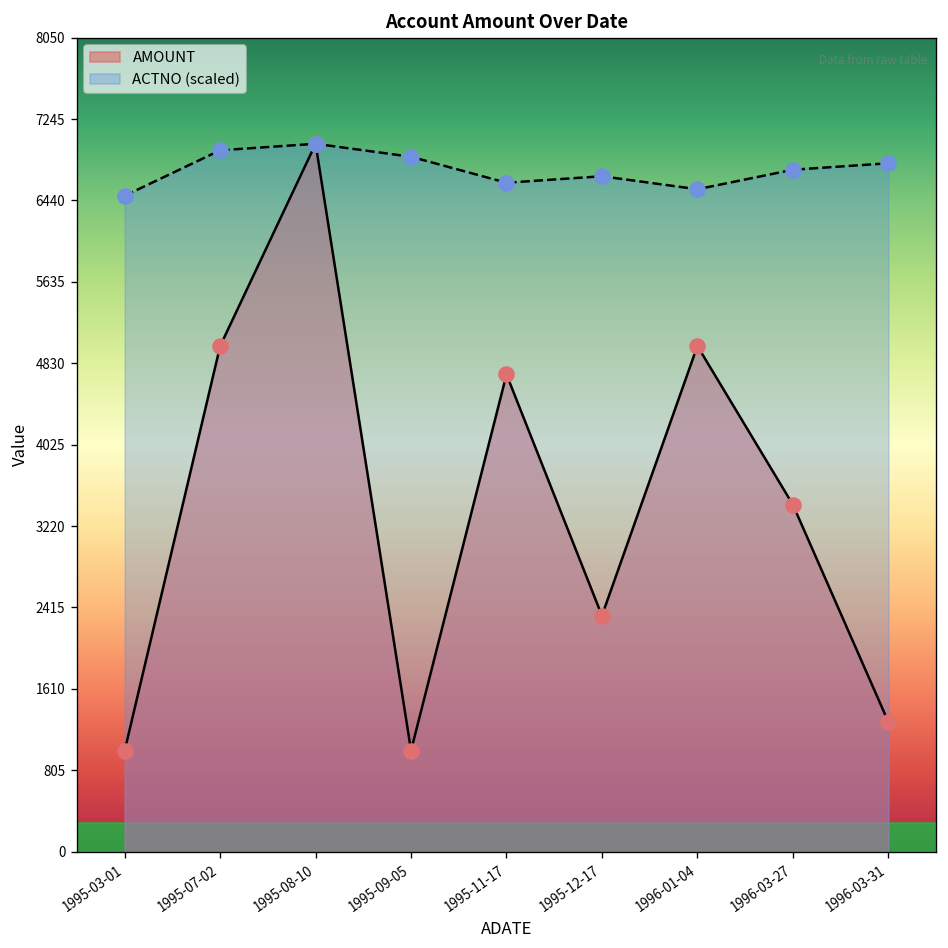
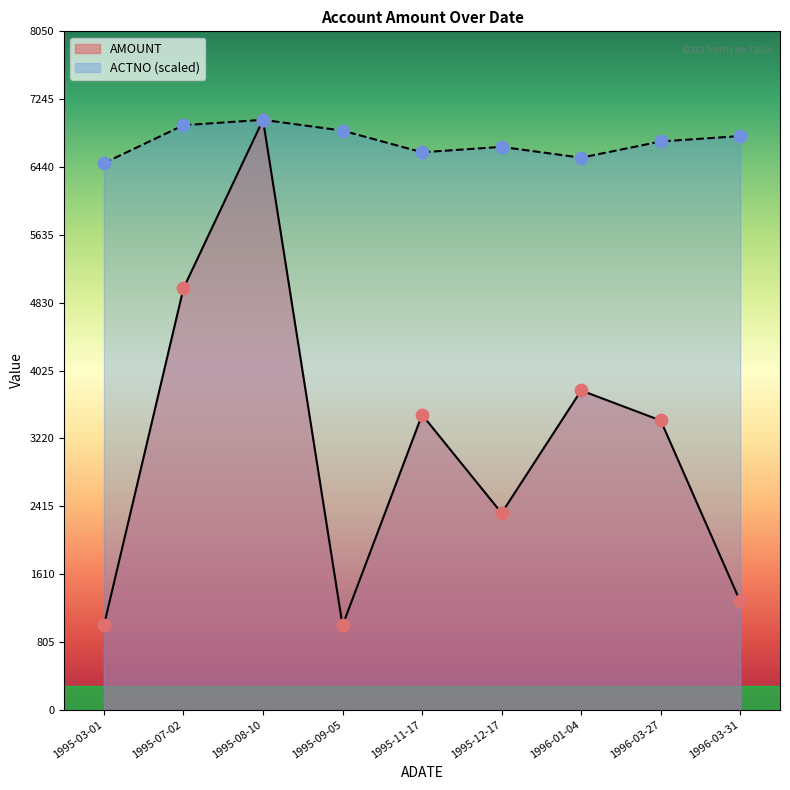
  {
    "AMOUNT": {
      "1995-03-01": 1000,
      "1995-07-02": 5000,
      "1995-09-05": 1000,
-     "1995-11-17": 4700,
+     "1995-11-17": 3500,
      "1995-12-17": 2300,
-     "1996-01-04": 5000,
+     "1996-01-04": 3800,
      "1996-03-27": 3400,
      "1996-03-31": 1300
    },
    "ACTNO (scaled)": {
      "1995-03-01": 6500,
      "1995-07-02": 6900,
      "1995-09-05": 6900,
      "1995-11-17": 6600,
      "1995-12-17": 6700,
      "1996-01-04": 6600,
      "1996-03-27": 6700,
      "1996-03-31": 6800
    }
  }
